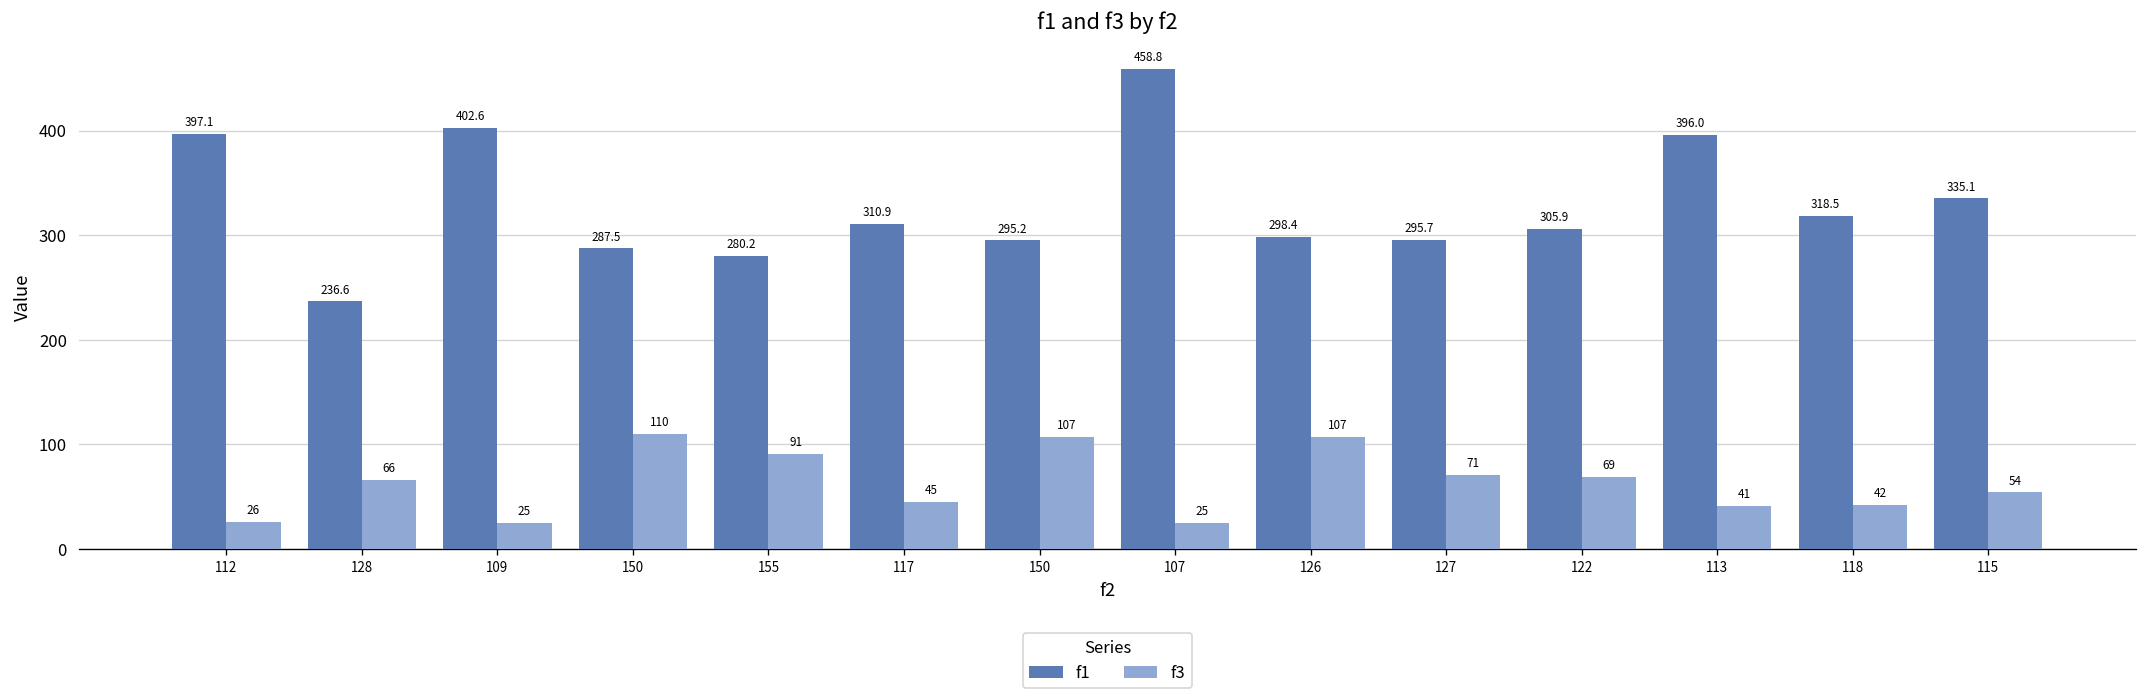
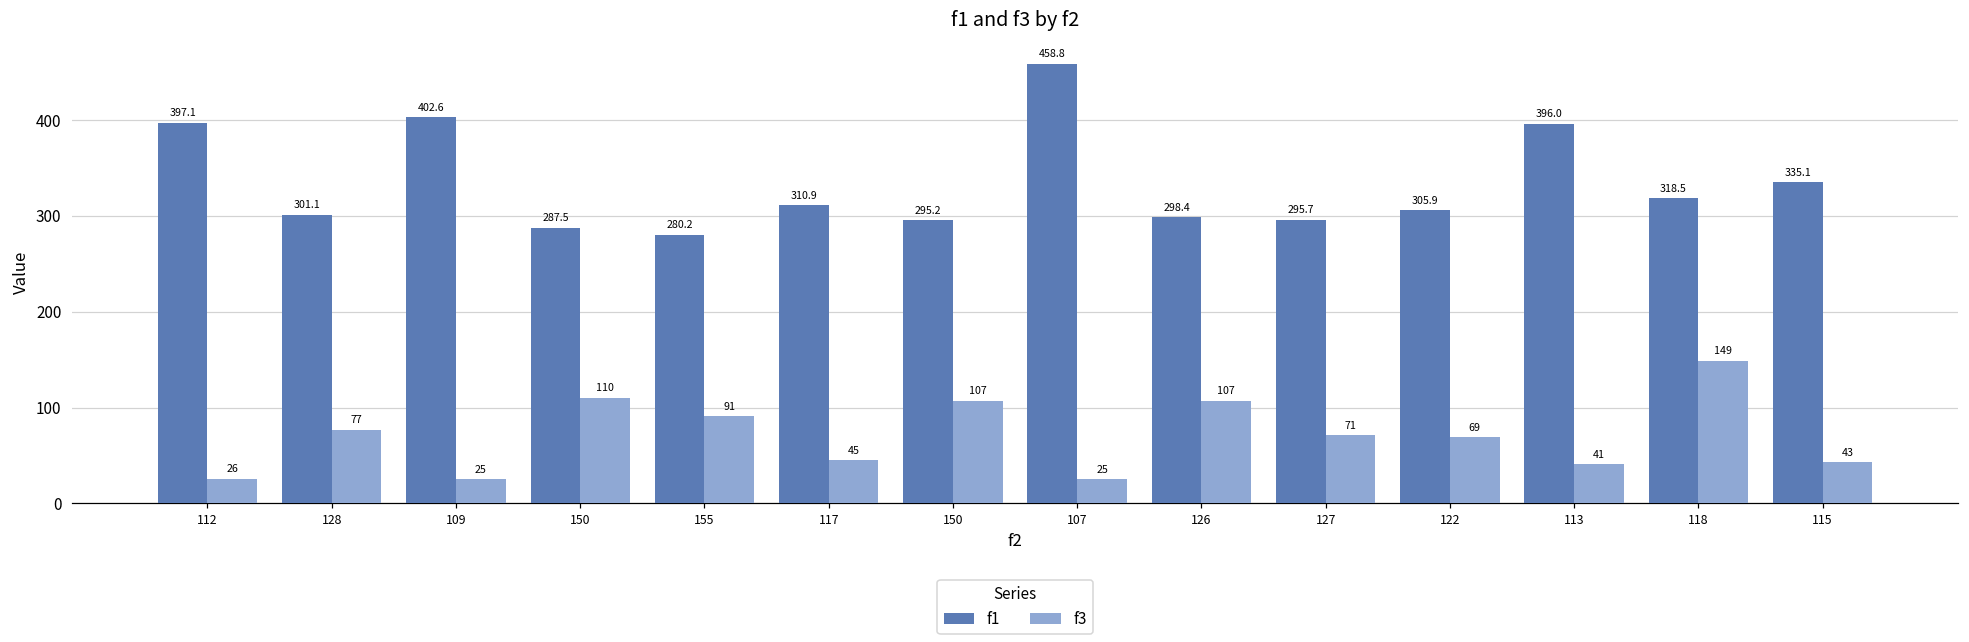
  {
    "f1": {
      "112": 397.1,
-     "128": 236.6,
+     "128": 301.1,
      "109": 402.6,
      "155": 280.2,
      "117": 310.9,
      "107": 458.8,
      "126": 298.4,
      "127": 295.7,
      "122": 305.9,
      "113": 396.0,
      "118": 318.5,
      "115": 335.1
    },
    "f3": {
      "112": 26,
-     "128": 66,
+     "128": 77,
      "109": 25,
      "155": 91,
      "117": 45,
      "107": 25,
      "126": 107,
      "127": 71,
      "122": 69,
      "113": 41,
-     "118": 42,
-     "115": 54
+     "118": 149,
+     "115": 43
    }
  }
